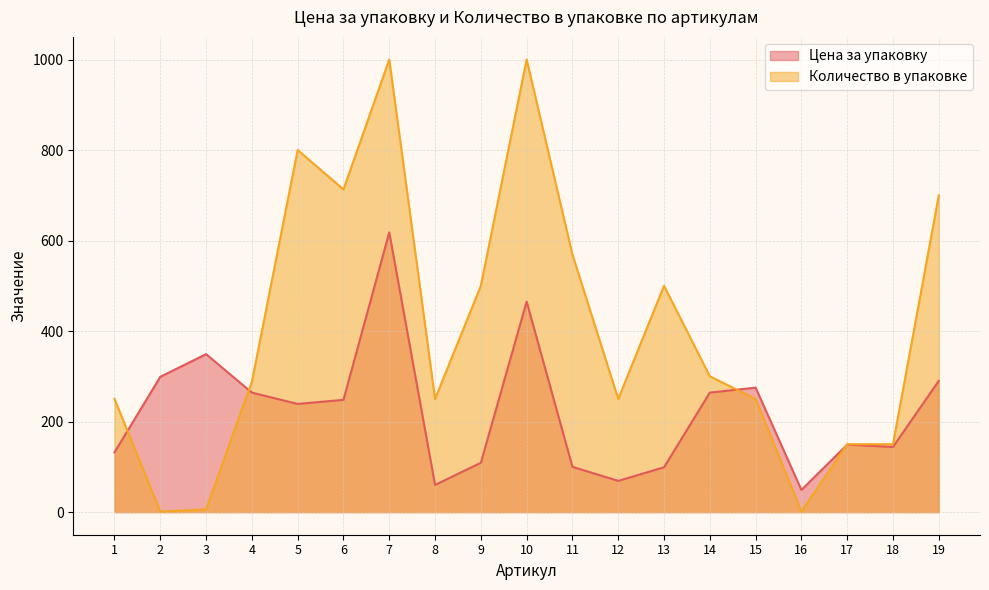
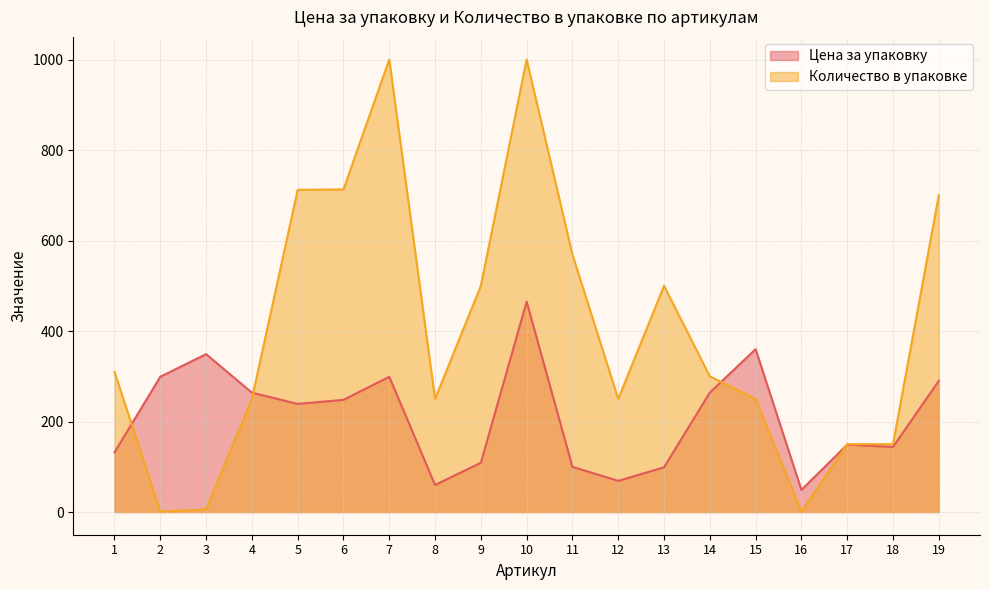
  {
    "Цена за упаковку": {
      "1": 130,
      "2": 300,
      "3": 350,
      "4": 260,
      "5": 240,
      "6": 250,
-     "7": 620,
+     "7": 300,
      "8": 60,
      "9": 110,
      "10": 470,
      "11": 100,
      "12": 70,
      "13": 100,
      "14": 260,
-     "15": 280,
+     "15": 360,
      "16": 50,
      "18": 140,
      "19": 290
    },
    "Количество в упаковке": {
-     "1": 250,
+     "1": 310,
      "2": 0,
      "3": 10,
-     "4": 290,
-     "5": 800,
+     "4": 250,
+     "5": 710,
      "6": 710,
      "7": 1000,
      "8": 250,
      "9": 500,
      "10": 1000,
      "11": 570,
      "12": 250,
      "13": 500,
      "14": 300,
      "15": 250,
      "16": 0,
      "18": 150,
      "19": 700
    }
  }
